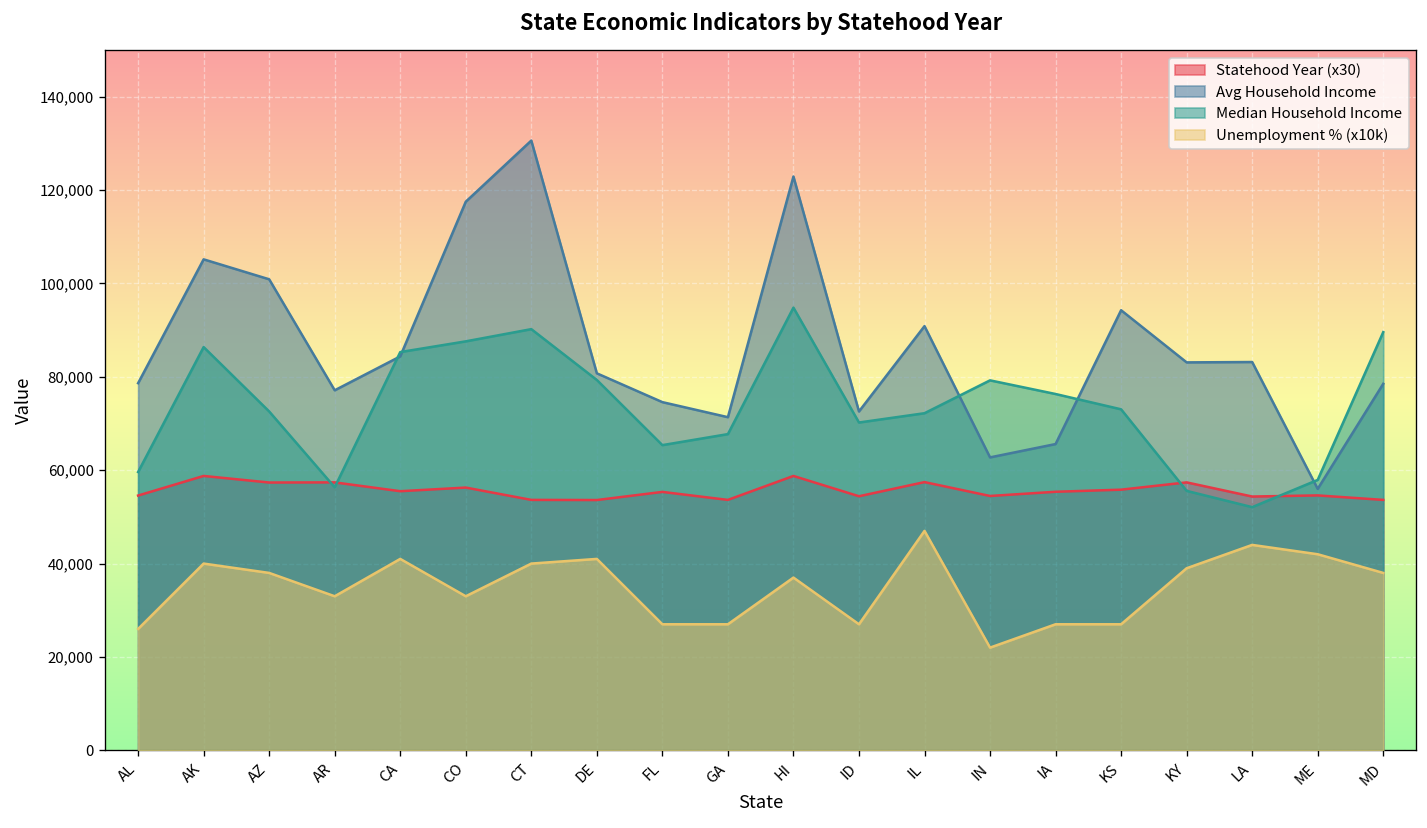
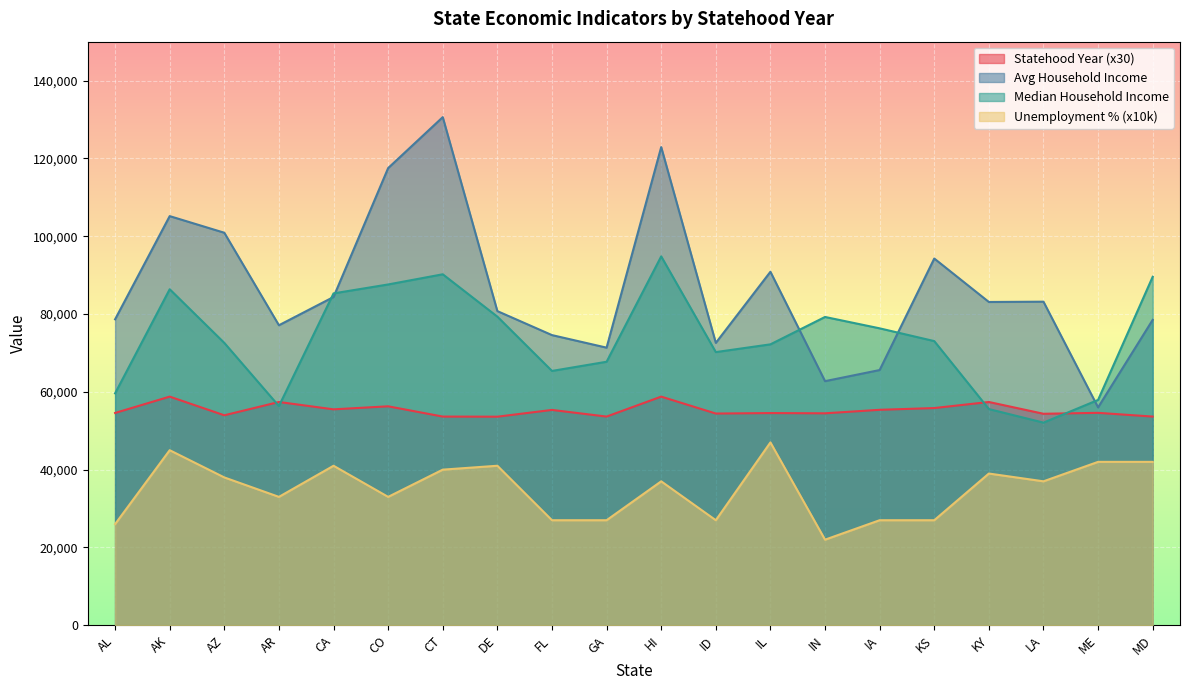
  {
    "Statehood Year (x30)": {
      "AL": "55,000",
      "AK": "59,000",
-     "AZ": "57,000",
+     "AZ": "54,000",
      "AR": "57,000",
      "CA": "56,000",
      "CO": "56,000",
      "CT": "54,000",
      "DE": "54,000",
      "FL": "55,000",
      "GA": "54,000",
      "HI": "59,000",
      "ID": "54,000",
-     "IL": "57,000",
+     "IL": "55,000",
      "IN": "54,000",
      "IA": "55,000",
      "KS": "56,000",
      "KY": "57,000",
      "LA": "54,000",
      "ME": "55,000",
      "MD": "54,000"
    },
    "Unemployment % (x10k)": {
      "AL": "26,000",
-     "AK": "40,000",
+     "AK": "45,000",
      "AZ": "38,000",
      "AR": "33,000",
      "CA": "41,000",
      "CO": "33,000",
      "CT": "40,000",
      "DE": "41,000",
      "FL": "27,000",
      "GA": "27,000",
      "HI": "37,000",
      "ID": "27,000",
      "IL": "47,000",
      "IN": "22,000",
      "IA": "27,000",
      "KS": "27,000",
      "KY": "39,000",
-     "LA": "44,000",
+     "LA": "37,000",
      "ME": "42,000",
-     "MD": "38,000"
+     "MD": "42,000"
    }
  }
